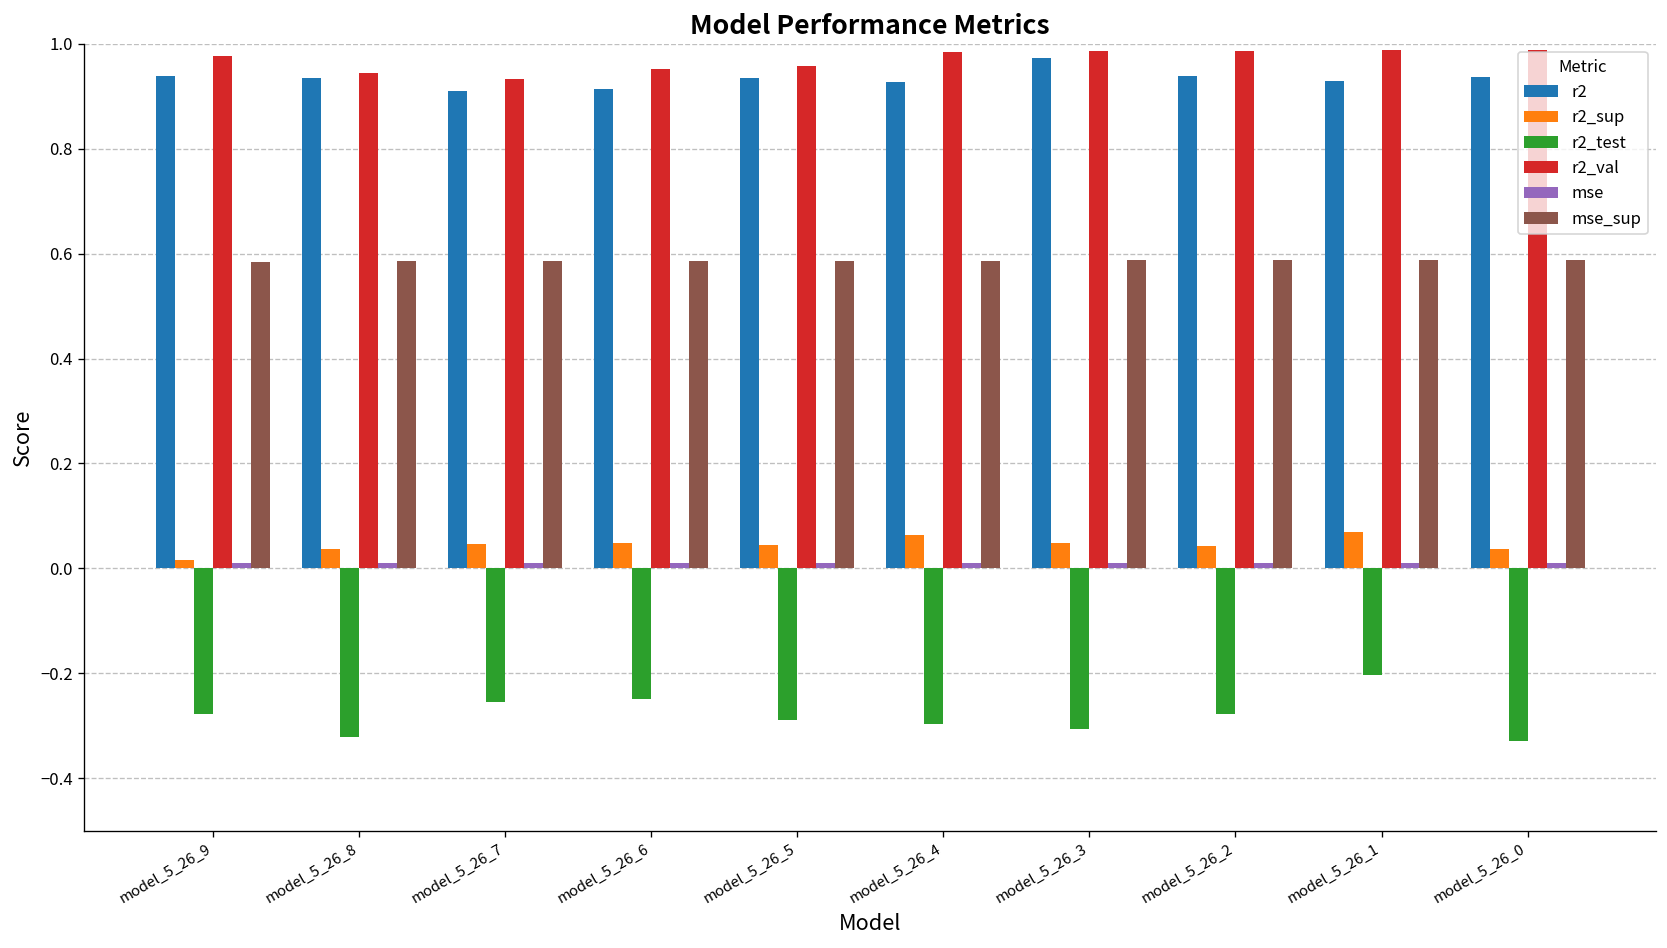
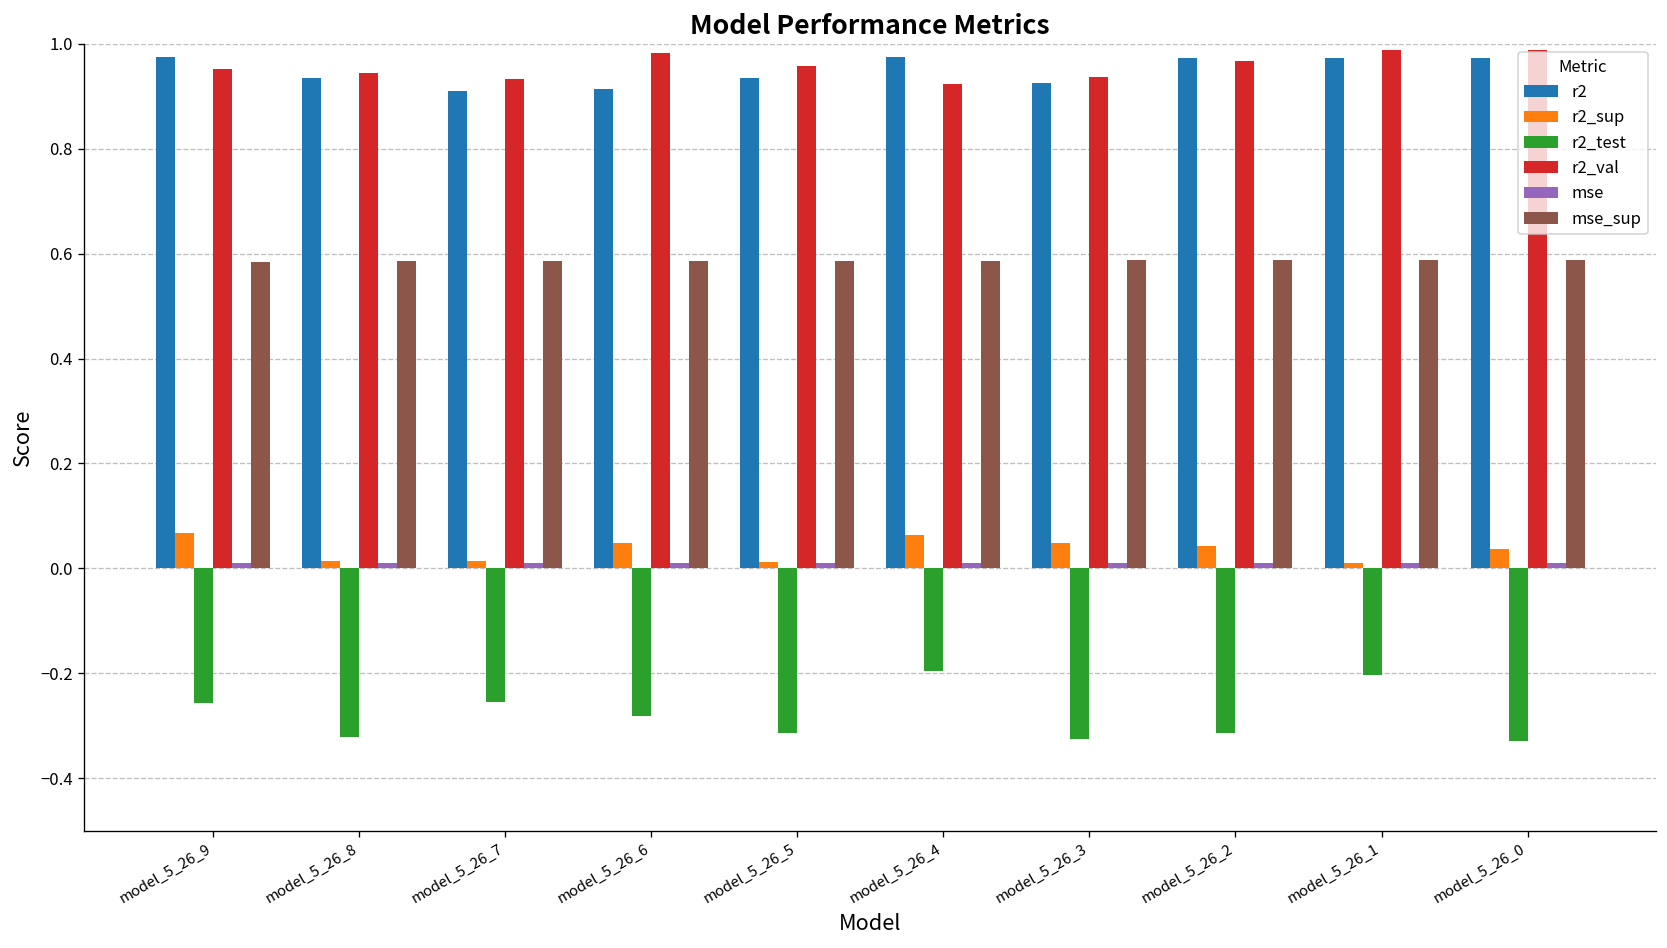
  {
    "r2": {
-     "model_5_26_9": 0.94,
+     "model_5_26_9": 0.97,
      "model_5_26_8": 0.93,
      "model_5_26_7": 0.91,
      "model_5_26_6": 0.91,
      "model_5_26_5": 0.94,
-     "model_5_26_4": 0.93,
-     "model_5_26_3": 0.97,
-     "model_5_26_2": 0.94,
-     "model_5_26_1": 0.93,
-     "model_5_26_0": 0.94
+     "model_5_26_4": 0.97,
+     "model_5_26_3": 0.92,
+     "model_5_26_2": 0.97,
+     "model_5_26_1": 0.97,
+     "model_5_26_0": 0.97
    },
    "r2_sup": {
-     "model_5_26_9": 0.02,
-     "model_5_26_8": 0.04,
-     "model_5_26_7": 0.05,
+     "model_5_26_9": 0.07,
+     "model_5_26_8": 0.01,
+     "model_5_26_7": 0.01,
      "model_5_26_6": 0.05,
-     "model_5_26_5": 0.04,
+     "model_5_26_5": 0.01,
      "model_5_26_4": 0.06,
      "model_5_26_3": 0.05,
      "model_5_26_2": 0.04,
-     "model_5_26_1": 0.07,
+     "model_5_26_1": 0.01,
      "model_5_26_0": 0.04
    },
    "r2_test": {
-     "model_5_26_9": -0.28,
+     "model_5_26_9": -0.26,
      "model_5_26_8": -0.32,
      "model_5_26_7": -0.25,
-     "model_5_26_6": -0.25,
-     "model_5_26_5": -0.29,
-     "model_5_26_4": -0.30,
-     "model_5_26_3": -0.31,
-     "model_5_26_2": -0.28,
+     "model_5_26_6": -0.28,
+     "model_5_26_5": -0.31,
+     "model_5_26_4": -0.19,
+     "model_5_26_3": -0.32,
+     "model_5_26_2": -0.31,
      "model_5_26_1": -0.20,
      "model_5_26_0": -0.33
    },
    "r2_val": {
-     "model_5_26_9": 0.98,
+     "model_5_26_9": 0.95,
      "model_5_26_8": 0.94,
      "model_5_26_7": 0.93,
-     "model_5_26_6": 0.95,
+     "model_5_26_6": 0.98,
      "model_5_26_5": 0.96,
-     "model_5_26_4": 0.98,
-     "model_5_26_3": 0.99,
-     "model_5_26_2": 0.99,
+     "model_5_26_4": 0.92,
+     "model_5_26_3": 0.94,
+     "model_5_26_2": 0.97,
      "model_5_26_1": 0.99,
      "model_5_26_0": 0.99
    },
    "mse": {
      "model_5_26_9": 0.01,
      "model_5_26_8": 0.01,
      "model_5_26_7": 0.01,
      "model_5_26_6": 0.01,
      "model_5_26_5": 0.01,
      "model_5_26_4": 0.01,
      "model_5_26_3": 0.01,
      "model_5_26_2": 0.01,
      "model_5_26_1": 0.01,
      "model_5_26_0": 0.01
    },
    "mse_sup": {
      "model_5_26_9": 0.58,
      "model_5_26_8": 0.58,
      "model_5_26_7": 0.59,
      "model_5_26_6": 0.59,
      "model_5_26_5": 0.59,
      "model_5_26_4": 0.59,
      "model_5_26_3": 0.59,
      "model_5_26_2": 0.59,
      "model_5_26_1": 0.59,
      "model_5_26_0": 0.59
    }
  }
